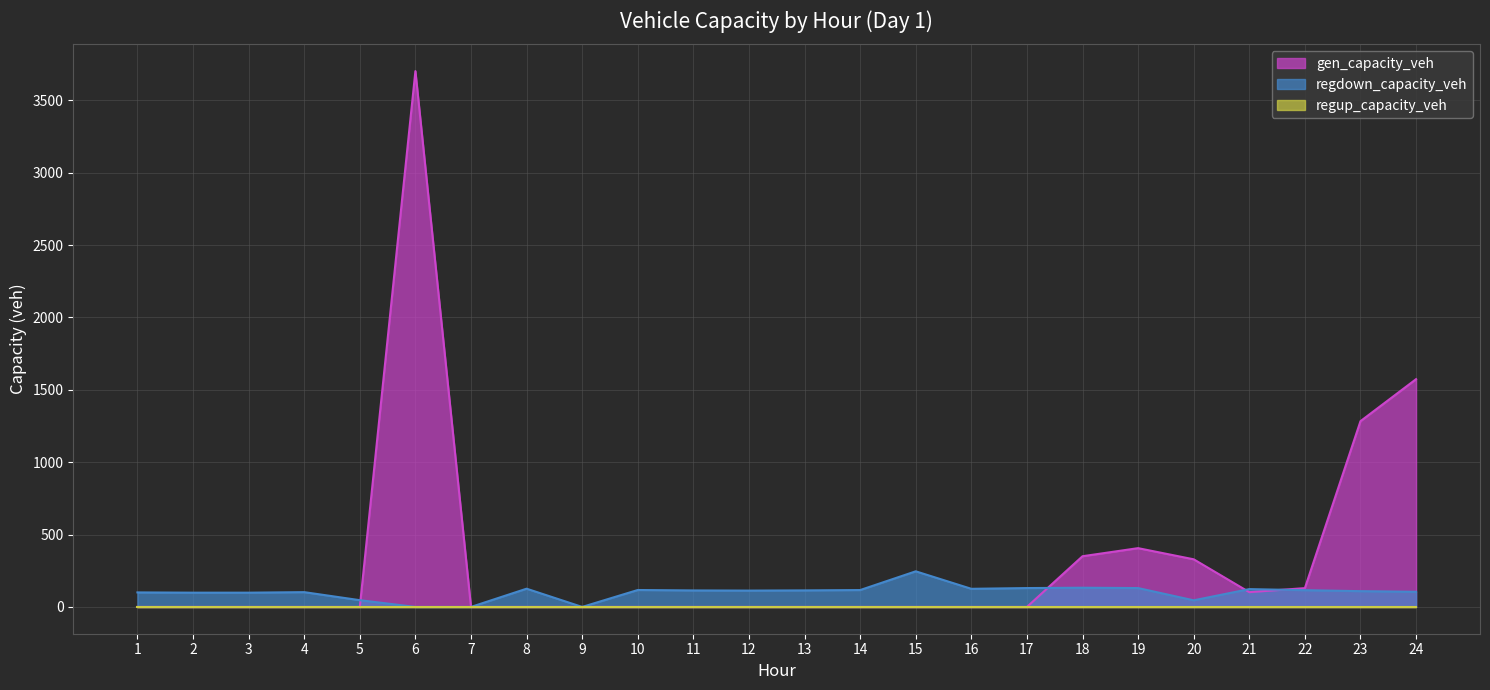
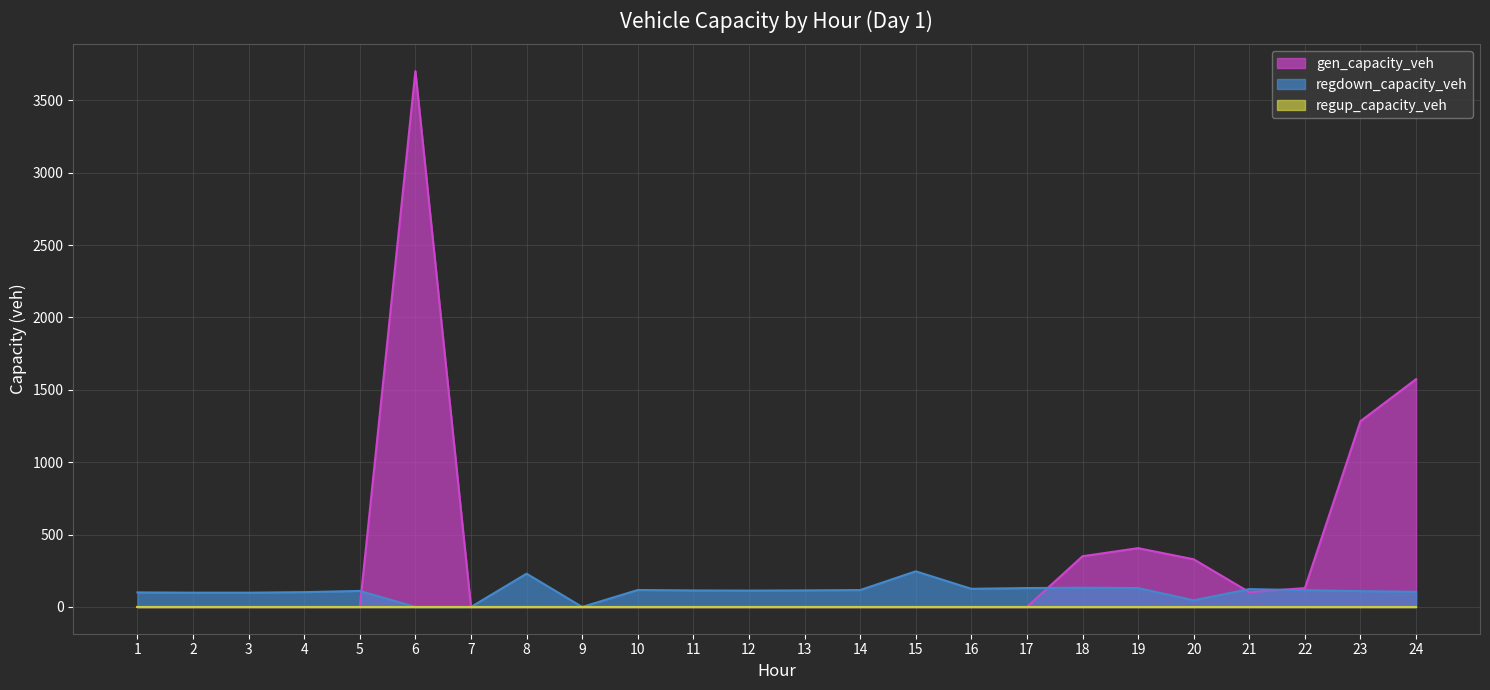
  {
    "gen_capacity_veh": {
      "6": 3700,
      "18": 350,
      "19": 410,
      "20": 330,
      "21": 100,
      "23": 1280,
      "24": 1570
    },
    "regdown_capacity_veh": {
      "1": 100,
      "2": 100,
      "3": 100,
      "4": 100,
-     "5": 50,
-     "8": 130,
+     "5": 110,
+     "8": 230,
      "10": 120,
      "11": 110,
      "12": 110,
      "13": 110,
      "14": 120,
      "15": 250,
      "16": 130,
      "17": 130,
      "18": 130,
      "19": 130,
      "20": 50,
      "21": 120,
      "23": 110,
      "24": 100
    },
    "regup_capacity_veh": {
      "18": 0,
      "19": 0,
      "20": 0,
      "21": 0,
      "22": 0,
      "23": 0,
      "24": 0
    }
  }
